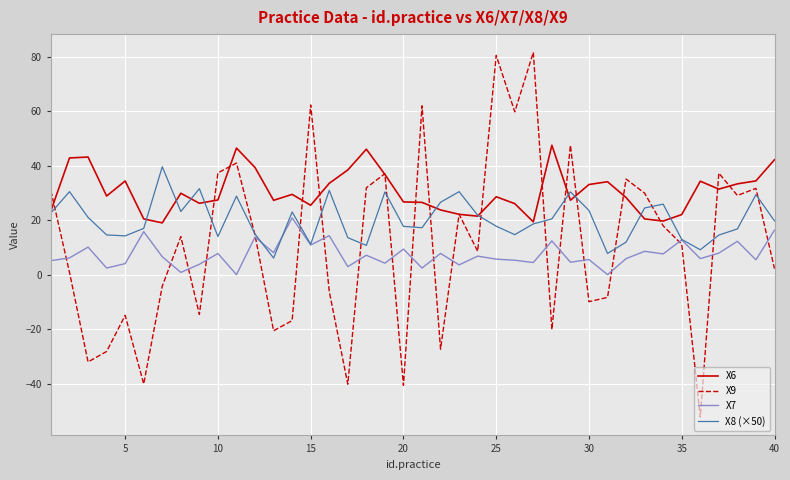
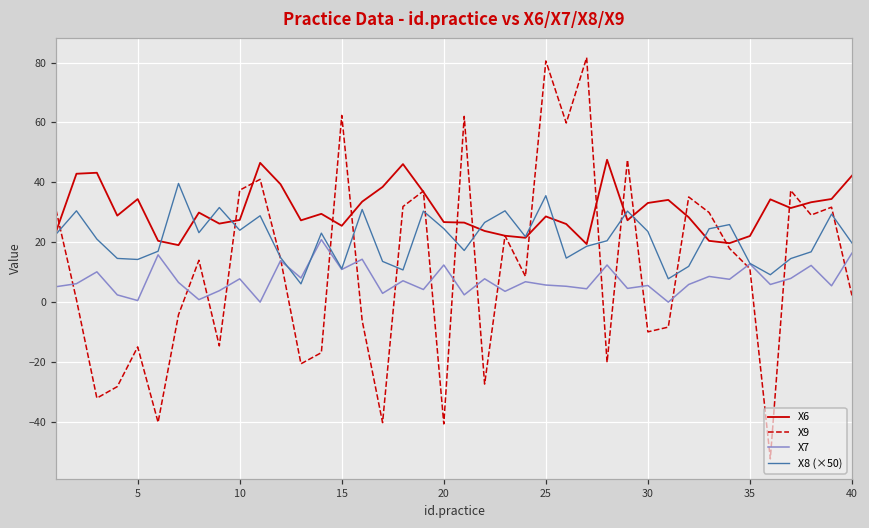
  {
    "X7": {
-     "5": 4,
+     "5": 1,
      "10": 8,
-     "20": 9,
+     "20": 12,
      "25": 6,
      "30": 6,
      "40": 16
    },
    "X8 (×50)": {
      "5": 14,
-     "10": 14,
-     "20": 18,
-     "25": 18,
+     "10": 24,
+     "20": 25,
+     "25": 36,
      "30": 24,
      "40": 20
    }
  }
